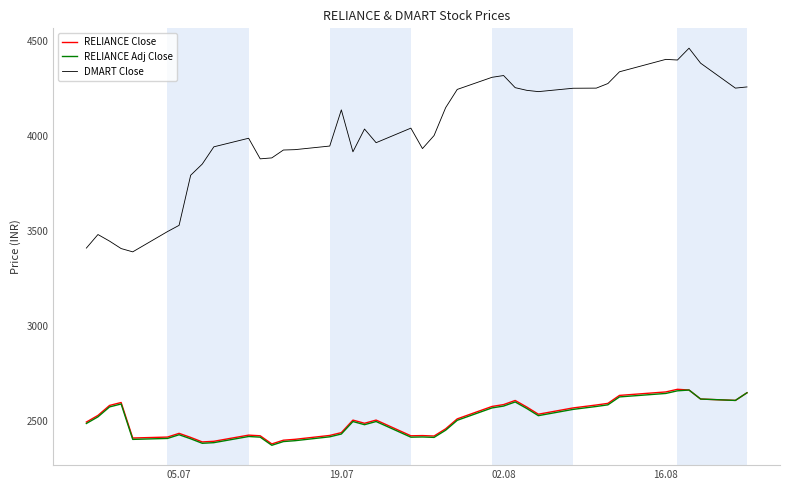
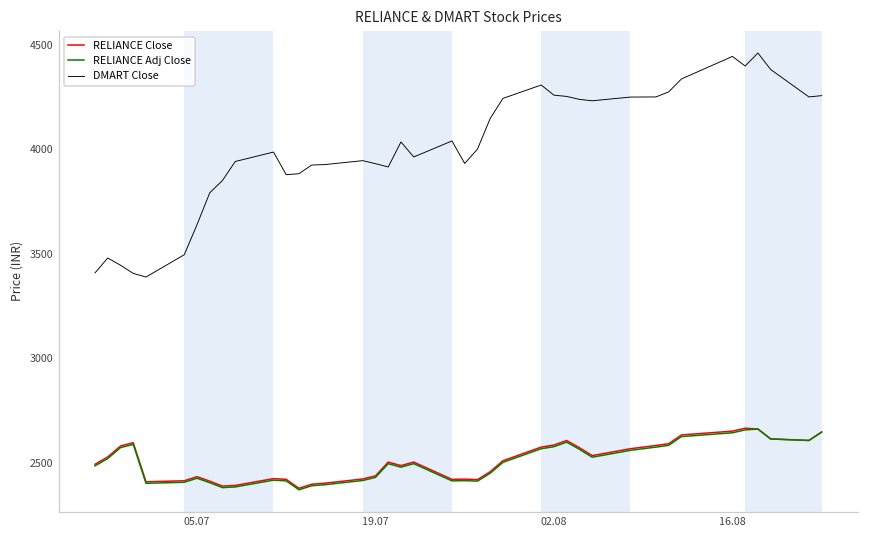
  {
    "DMART Close": {
-     "05.07": 3530,
-     "19.07": 4140,
-     "02.08": 4320,
-     "16.08": 4400
+     "05.07": 3640,
+     "19.07": 3930,
+     "02.08": 4260,
+     "16.08": 4440
    }
  }
